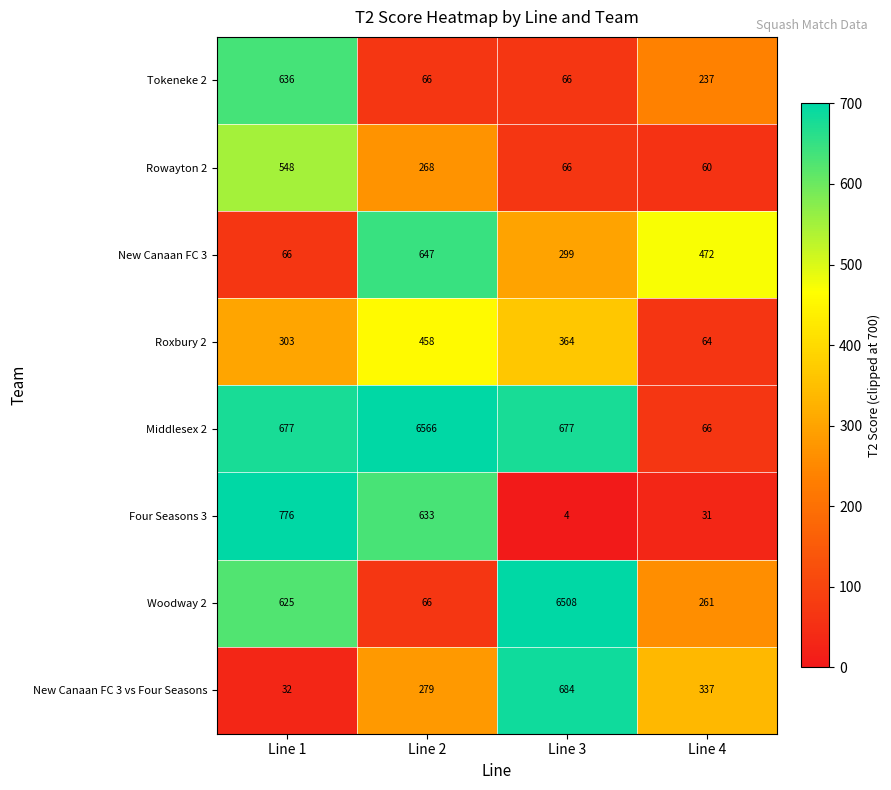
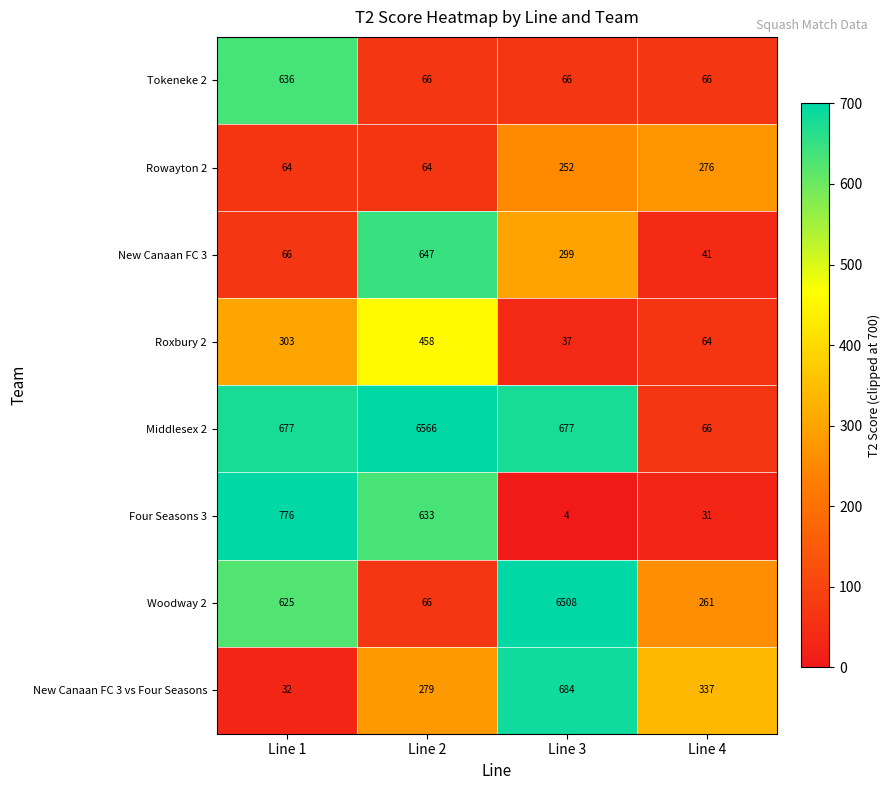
  {
    "Tokeneke 2": {
      "Line 1": 636,
      "Line 2": 66,
      "Line 3": 66,
-     "Line 4": 237
+     "Line 4": 66
    },
    "Rowayton 2": {
-     "Line 1": 548,
-     "Line 2": 268,
-     "Line 3": 66,
-     "Line 4": 60
+     "Line 1": 64,
+     "Line 2": 64,
+     "Line 3": 252,
+     "Line 4": 276
    },
    "New Canaan FC 3": {
      "Line 1": 66,
      "Line 2": 647,
      "Line 3": 299,
-     "Line 4": 472
+     "Line 4": 41
    },
    "Roxbury 2": {
      "Line 1": 303,
      "Line 2": 458,
-     "Line 3": 364,
+     "Line 3": 37,
      "Line 4": 64
    },
    "Middlesex 2": {
      "Line 1": 677,
      "Line 2": 6566,
      "Line 3": 677,
      "Line 4": 66
    },
    "Four Seasons 3": {
      "Line 1": 776,
      "Line 2": 633,
      "Line 3": 4,
      "Line 4": 31
    },
    "Woodway 2": {
      "Line 1": 625,
      "Line 2": 66,
      "Line 3": 6508,
      "Line 4": 261
    },
    "New Canaan FC 3 vs Four Seasons": {
      "Line 1": 32,
      "Line 2": 279,
      "Line 3": 684,
      "Line 4": 337
    }
  }
